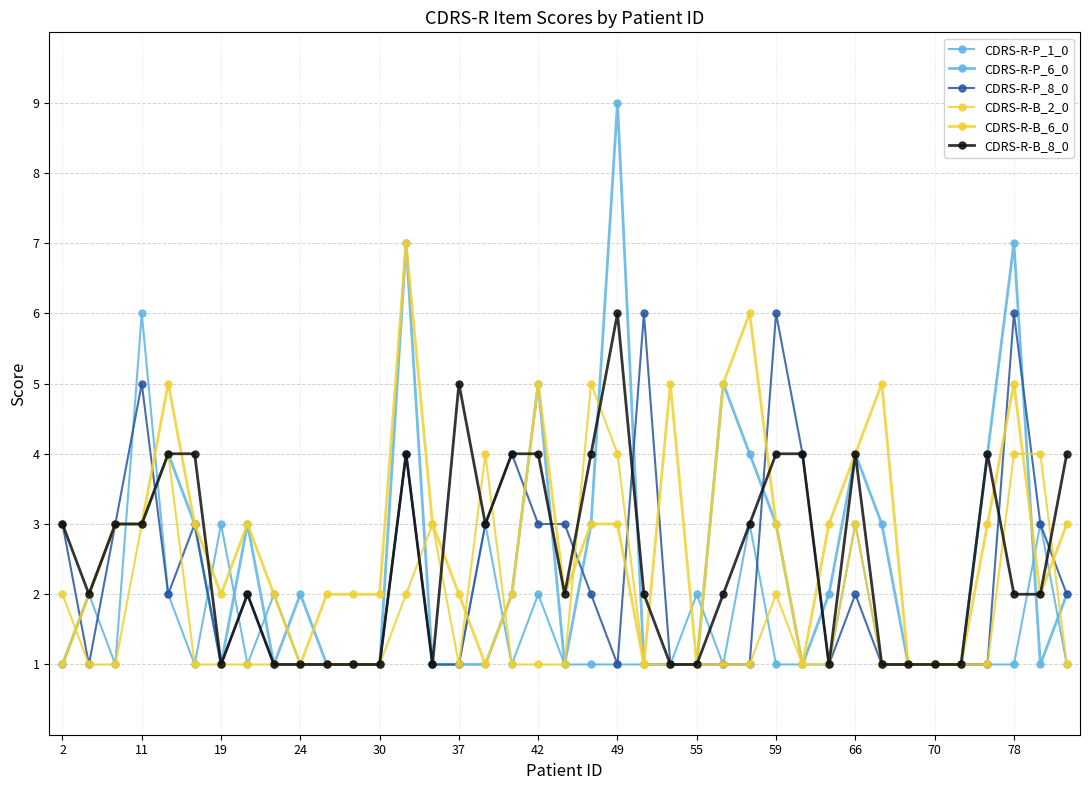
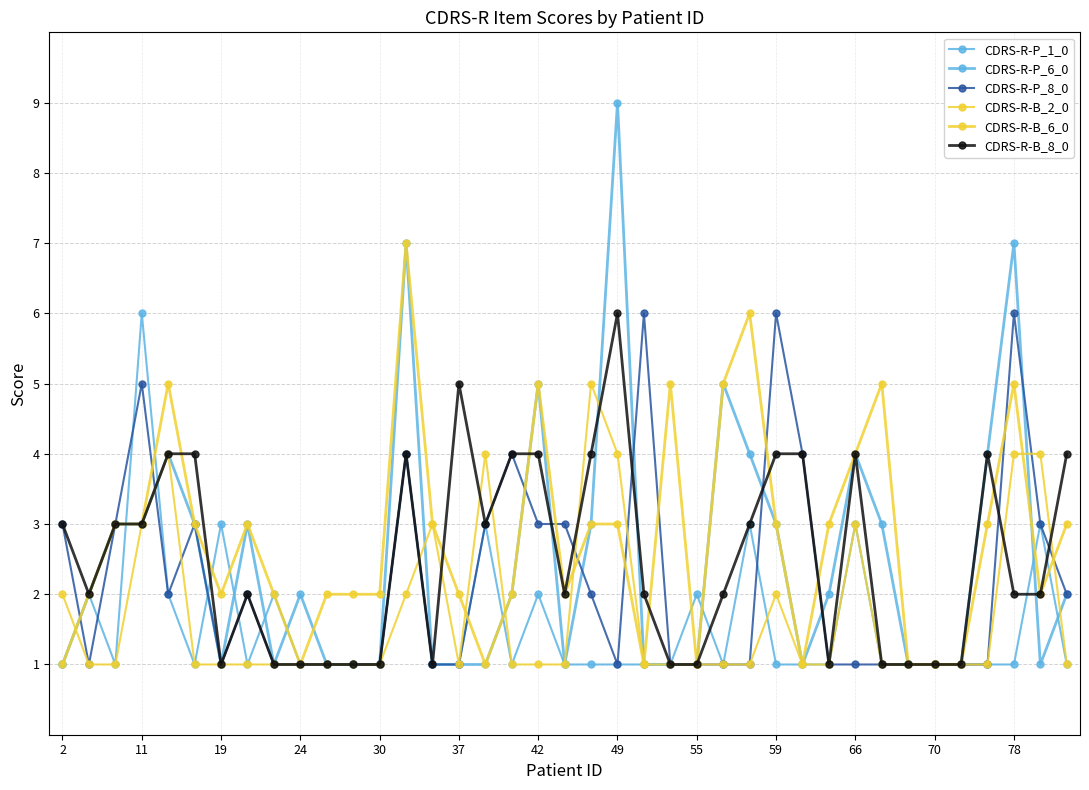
  {
    "CDRS-R-P_8_0": {
      "42": 3,
      "59": 6,
-     "66": 2,
+     "66": 1,
      "78": 6
    },
    "CDRS-R-B_8_0": {
      "42": 4,
      "49": 6,
      "59": 4,
      "78": 2
    }
  }
